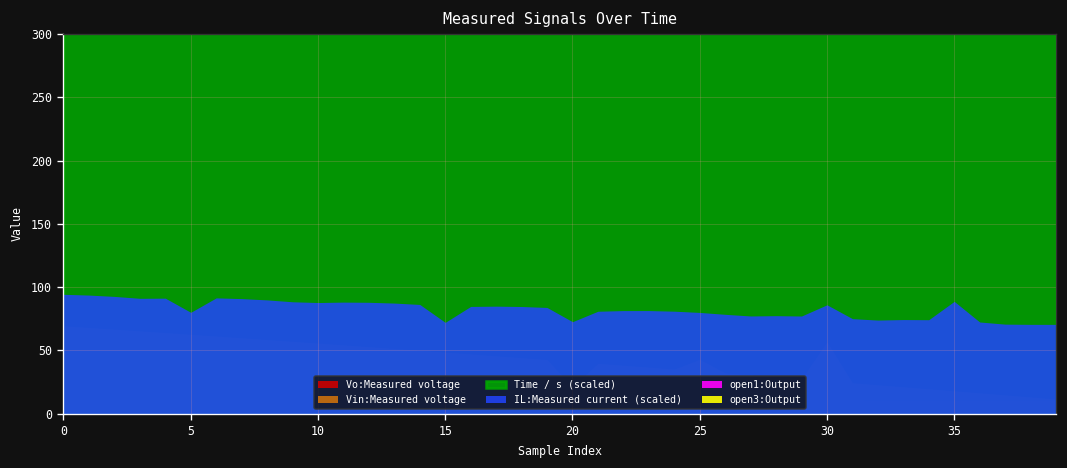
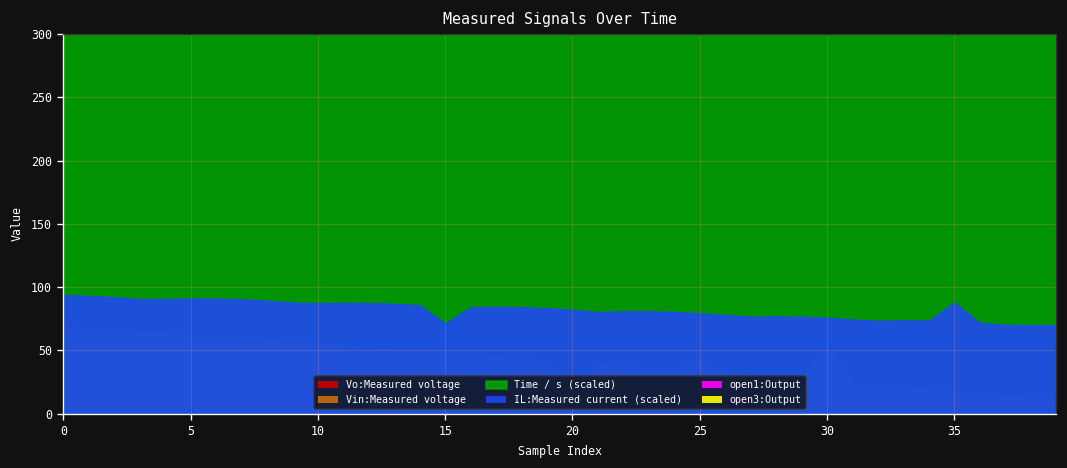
  {
    "Vo:Measured voltage": {
      "0": 12,
      "5": 12,
      "30": 11,
      "35": 11
    },
    "Vin:Measured voltage": {
      "0": 69,
      "5": 63,
      "10": 56,
      "15": 49,
      "25": 43,
      "30": 57,
      "35": 18
    },
    "IL:Measured current (scaled)": {
      "0": 94,
-     "5": 80,
+     "5": 92,
      "10": 88,
      "15": 72,
-     "20": 73,
+     "20": 83,
      "25": 80,
-     "30": 86,
+     "30": 76,
      "35": 89
    },
    "open3:Output": {
      "0": 0,
      "5": 0,
      "10": 0,
      "15": 0,
      "20": 0,
      "25": 0,
      "30": 0,
      "35": 0
    }
  }
